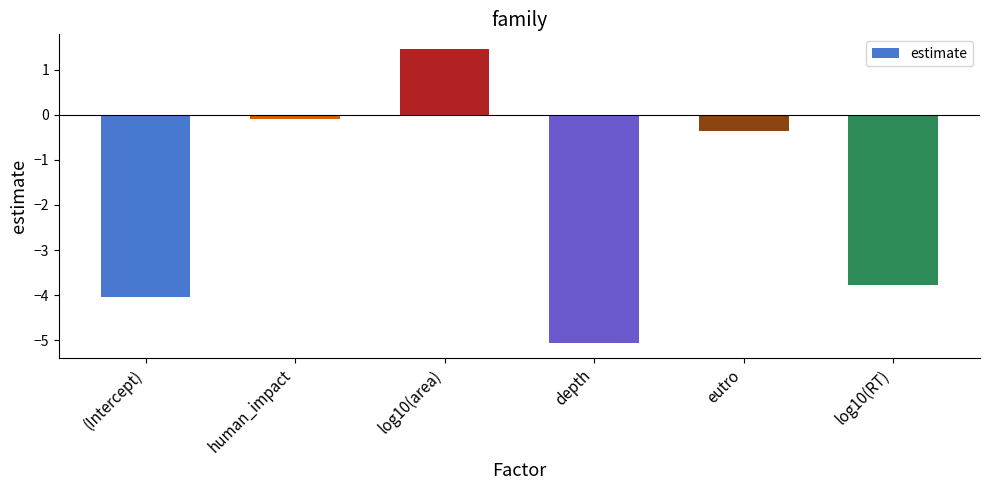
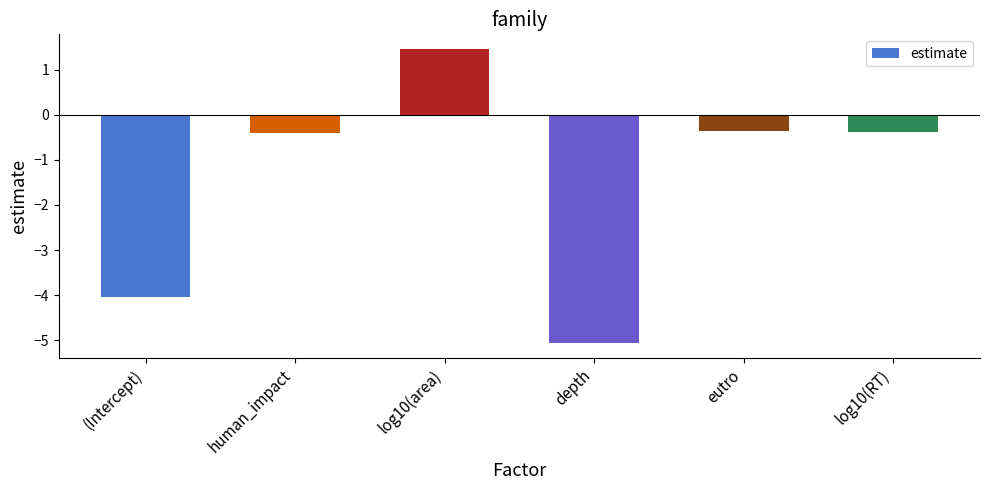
  {
    "(Intercept)": -4.0,
-   "human_impact": -0.1,
+   "human_impact": -0.4,
    "log10(area)": 1.5,
    "depth": -5.1,
    "eutro": -0.4,
-   "log10(RT)": -3.8
+   "log10(RT)": -0.4
  }
